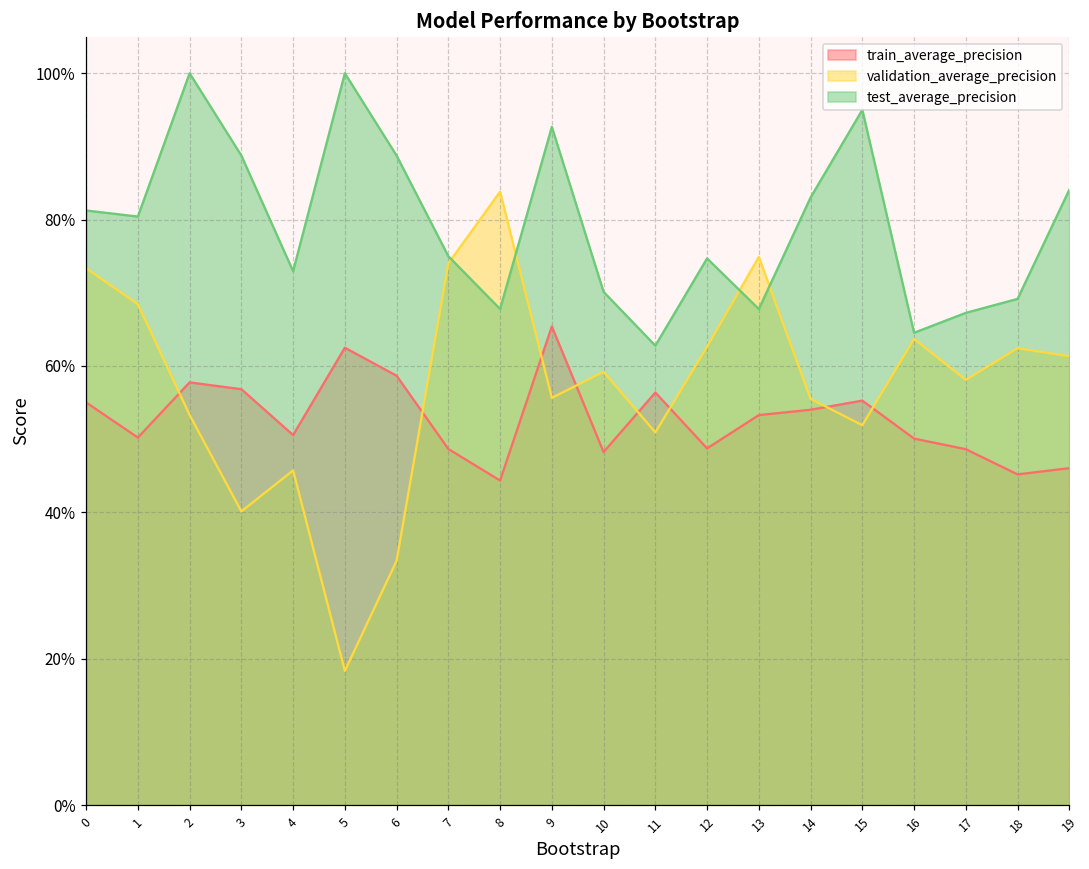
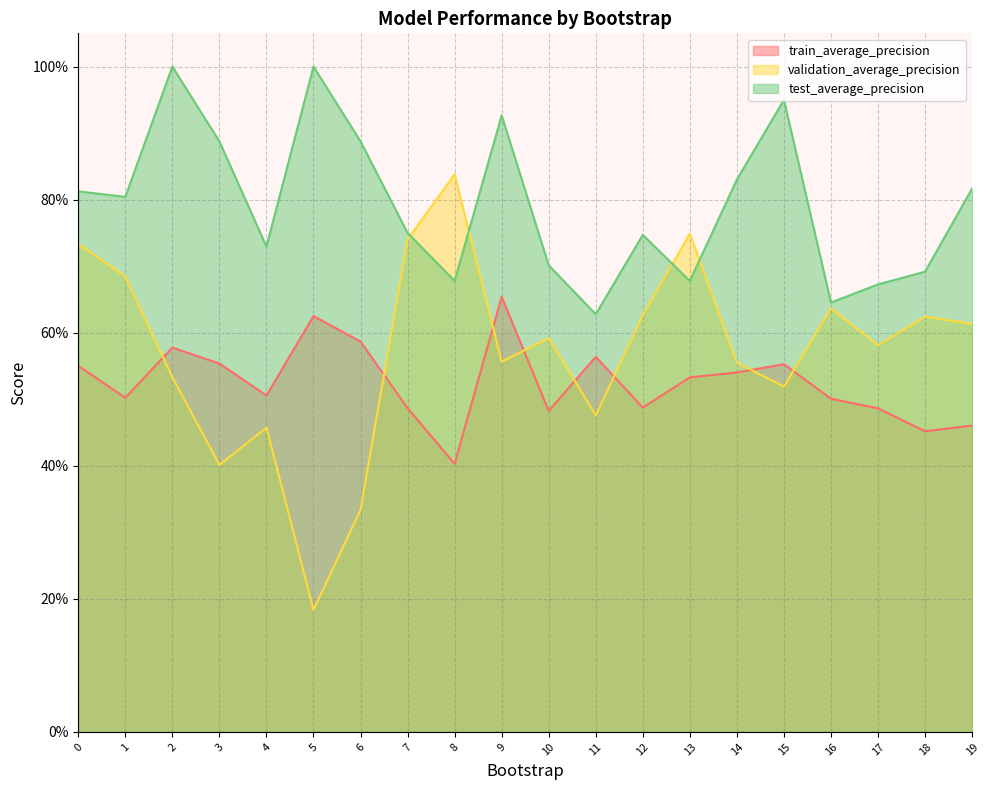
  {
    "train_average_precision": {
      "0": "55%",
      "1": "50%",
      "2": "58%",
-     "3": "57%",
+     "3": "55%",
      "4": "51%",
      "5": "63%",
      "6": "59%",
      "7": "49%",
-     "8": "44%",
+     "8": "40%",
      "9": "65%",
      "10": "48%",
      "11": "56%",
      "12": "49%",
      "13": "53%",
      "14": "54%",
      "15": "55%",
      "16": "50%",
      "17": "49%",
      "18": "45%",
      "19": "46%"
    },
    "validation_average_precision": {
      "0": "73%",
      "1": "68%",
      "2": "53%",
      "3": "40%",
      "4": "46%",
      "5": "18%",
      "6": "33%",
      "7": "74%",
      "8": "84%",
      "9": "56%",
      "10": "59%",
-     "11": "51%",
+     "11": "48%",
      "12": "63%",
      "13": "75%",
      "14": "56%",
      "15": "52%",
      "16": "64%",
      "17": "58%",
      "18": "62%",
      "19": "61%"
    },
    "test_average_precision": {
      "0": "81%",
      "1": "80%",
      "2": "100%",
      "3": "89%",
      "4": "73%",
      "5": "100%",
      "6": "89%",
      "7": "75%",
      "8": "68%",
      "9": "93%",
      "10": "70%",
      "11": "63%",
      "12": "75%",
      "13": "68%",
      "14": "83%",
      "16": "65%",
      "17": "67%",
      "18": "69%",
-     "19": "84%"
+     "19": "82%"
    }
  }
